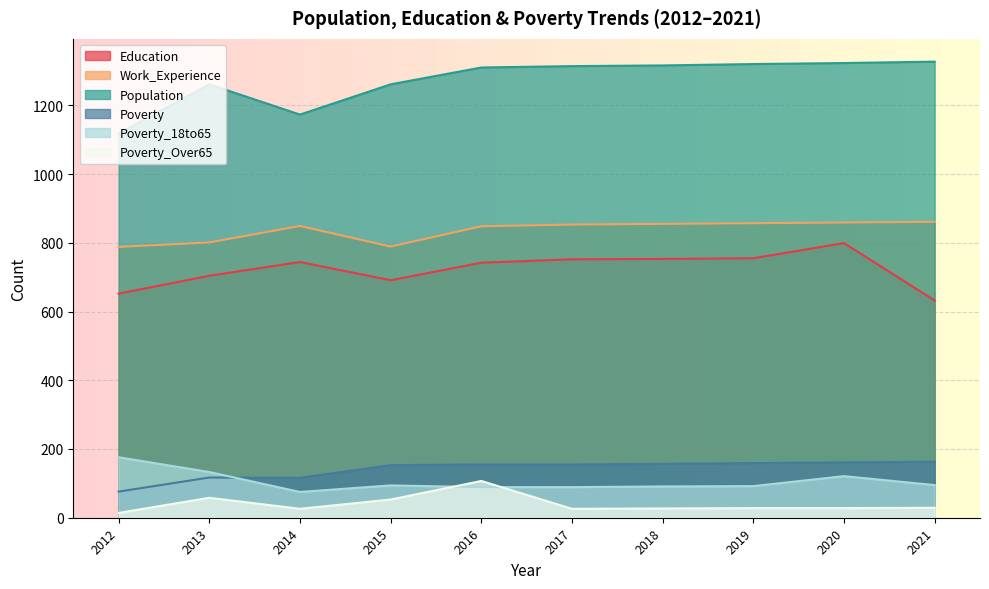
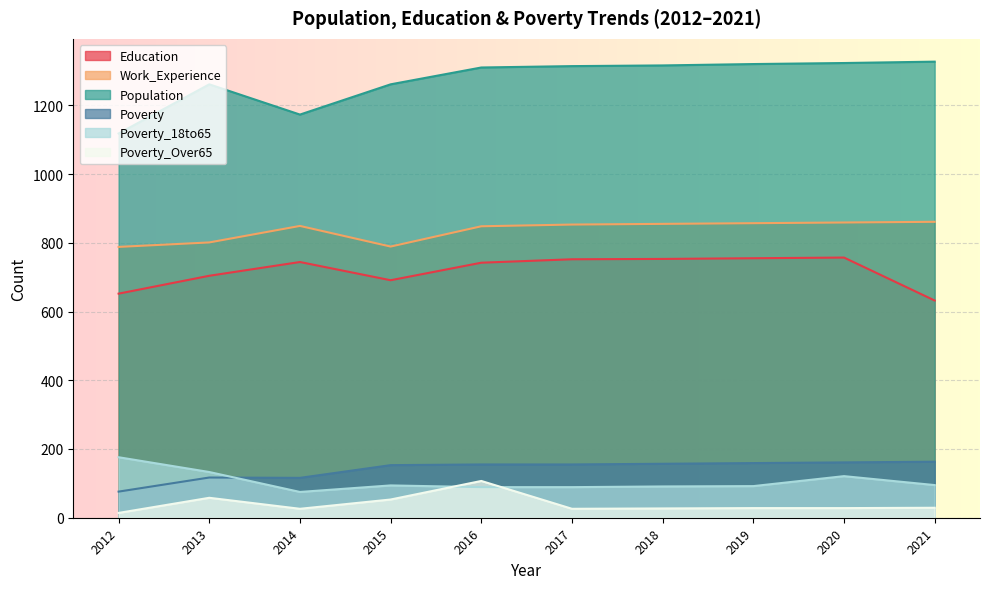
  {
    "Education": {
      "2012": 650,
      "2013": 700,
      "2014": 740,
      "2015": 690,
      "2016": 740,
      "2017": 750,
      "2018": 750,
      "2019": 760,
-     "2020": 800,
+     "2020": 760,
      "2021": 630
    },
    "Work_Experience": {
      "2012": 790,
      "2013": 800,
      "2014": 850,
      "2015": 790,
      "2016": 850,
      "2017": 850,
      "2018": 860,
      "2019": 860,
      "2020": 860,
      "2021": 860
    },
    "Poverty_18to65": {
      "2012": 180,
      "2013": 130,
      "2014": 80,
      "2015": 90,
      "2016": 90,
      "2017": 90,
      "2018": 90,
      "2019": 90,
      "2020": 120,
      "2021": 100
    },
    "Poverty_Over65": {
      "2012": 10,
      "2013": 60,
      "2014": 30,
      "2015": 50,
      "2016": 110,
      "2017": 30,
      "2018": 30,
      "2019": 30,
      "2020": 30,
      "2021": 30
    }
  }
